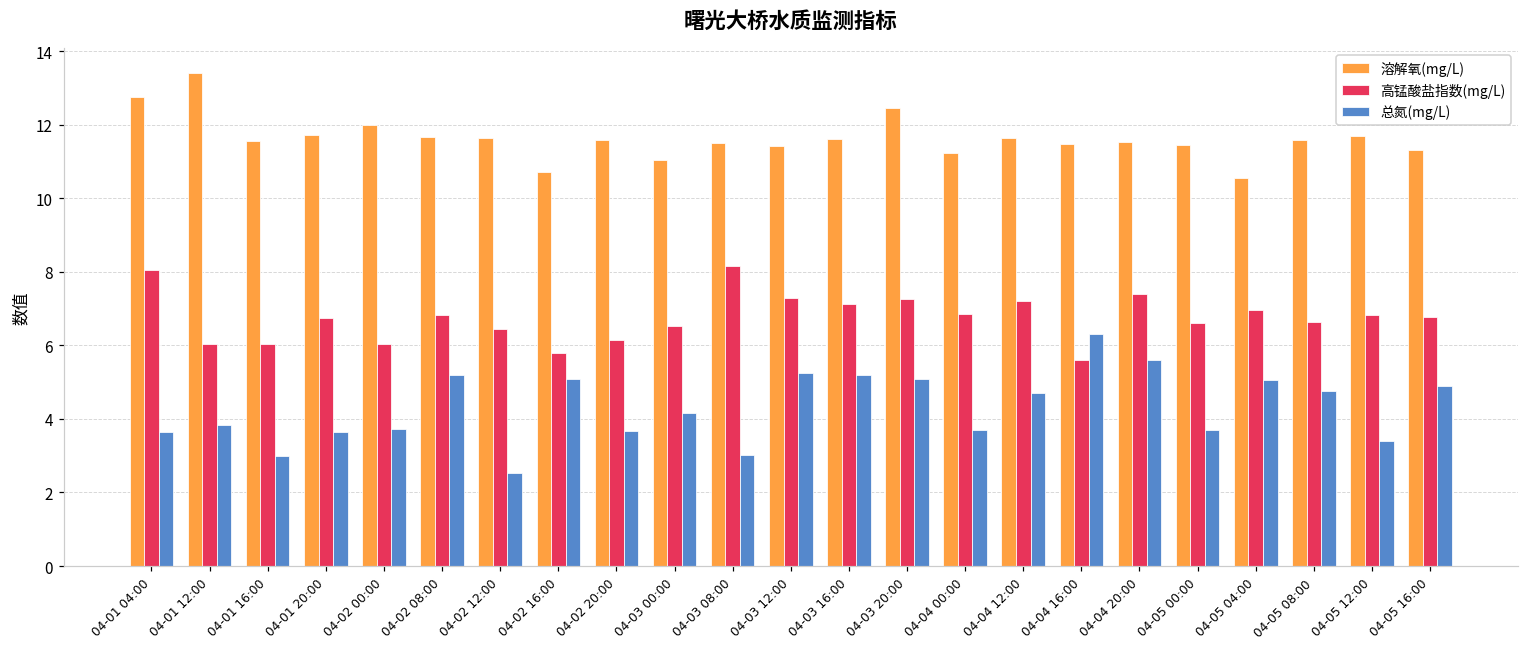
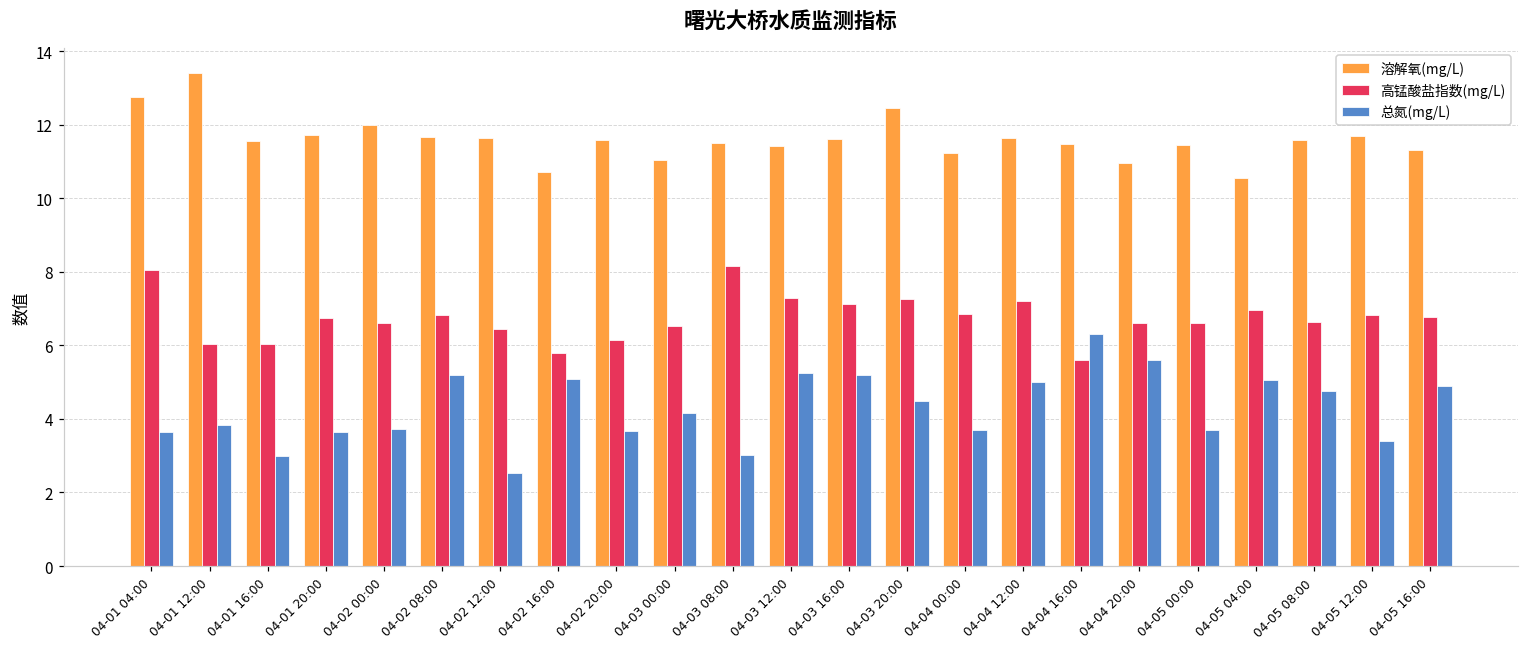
  {
    "溶解氧(mg/L)": {
      "04-01 04:00": 12.8,
      "04-01 12:00": 13.4,
      "04-01 16:00": 11.6,
      "04-01 20:00": 11.7,
      "04-02 00:00": 12.0,
      "04-02 08:00": 11.7,
      "04-02 12:00": 11.6,
      "04-02 16:00": 10.7,
      "04-02 20:00": 11.6,
      "04-03 00:00": 11.1,
      "04-03 08:00": 11.5,
      "04-03 12:00": 11.4,
      "04-03 16:00": 11.6,
      "04-03 20:00": 12.5,
      "04-04 00:00": 11.2,
      "04-04 12:00": 11.7,
      "04-04 16:00": 11.5,
-     "04-04 20:00": 11.5,
+     "04-04 20:00": 11.0,
      "04-05 00:00": 11.5,
      "04-05 04:00": 10.5,
      "04-05 08:00": 11.6,
      "04-05 12:00": 11.7,
      "04-05 16:00": 11.3
    },
    "高锰酸盐指数(mg/L)": {
      "04-01 04:00": 8.1,
      "04-01 12:00": 6.0,
      "04-01 16:00": 6.0,
      "04-01 20:00": 6.7,
-     "04-02 00:00": 6.1,
+     "04-02 00:00": 6.6,
      "04-02 08:00": 6.8,
      "04-02 12:00": 6.5,
      "04-02 16:00": 5.8,
      "04-02 20:00": 6.2,
      "04-03 00:00": 6.5,
      "04-03 08:00": 8.2,
      "04-03 12:00": 7.3,
      "04-03 16:00": 7.1,
      "04-03 20:00": 7.3,
      "04-04 00:00": 6.9,
      "04-04 12:00": 7.2,
      "04-04 16:00": 5.6,
-     "04-04 20:00": 7.4,
+     "04-04 20:00": 6.6,
      "04-05 00:00": 6.6,
      "04-05 04:00": 7.0,
      "04-05 08:00": 6.6,
      "04-05 12:00": 6.8,
      "04-05 16:00": 6.8
    },
    "总氮(mg/L)": {
      "04-01 04:00": 3.6,
      "04-01 12:00": 3.8,
      "04-01 16:00": 3.0,
      "04-01 20:00": 3.7,
      "04-02 00:00": 3.7,
      "04-02 08:00": 5.2,
      "04-02 12:00": 2.5,
      "04-02 16:00": 5.1,
      "04-02 20:00": 3.7,
      "04-03 00:00": 4.2,
      "04-03 08:00": 3.0,
      "04-03 12:00": 5.3,
      "04-03 16:00": 5.2,
-     "04-03 20:00": 5.1,
+     "04-03 20:00": 4.5,
      "04-04 00:00": 3.7,
-     "04-04 12:00": 4.7,
+     "04-04 12:00": 5.0,
      "04-04 16:00": 6.3,
      "04-04 20:00": 5.6,
      "04-05 00:00": 3.7,
      "04-05 04:00": 5.1,
      "04-05 08:00": 4.8,
      "04-05 12:00": 3.4,
      "04-05 16:00": 4.9
    }
  }
